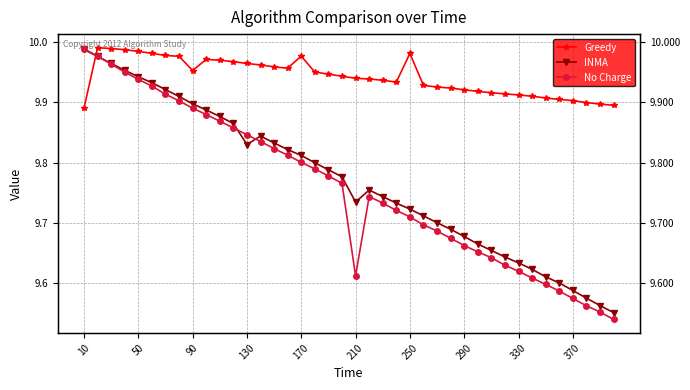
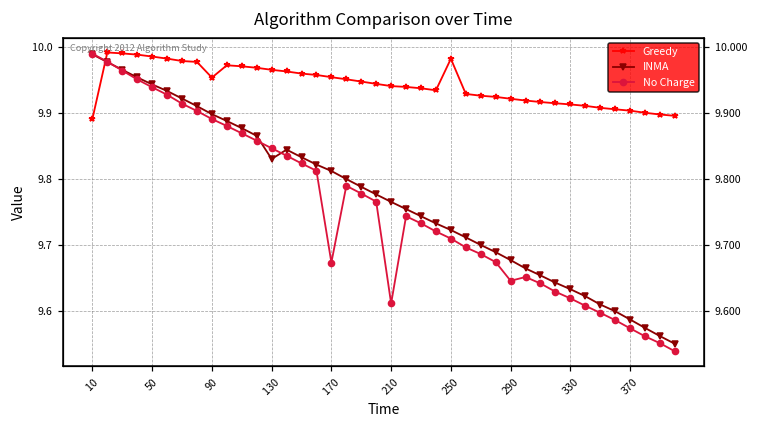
  {
    "Greedy": {
      "10": 9.89,
      "50": 9.99,
      "90": 9.95,
      "130": 9.96,
-     "170": 9.98,
+     "170": 9.95,
      "210": 9.94,
      "250": 9.98,
      "290": 9.92,
      "330": 9.91,
      "370": 9.90
    },
    "INMA": {
      "90": 9.90,
      "130": 9.83,
      "170": 9.81,
-     "210": 9.73,
+     "210": 9.76,
      "250": 9.72,
      "290": 9.68,
      "330": 9.63,
      "370": 9.59
    },
    "No Charge": {
      "90": 9.89,
      "130": 9.85,
-     "170": 9.80,
+     "170": 9.67,
      "210": 9.61,
      "250": 9.71,
-     "290": 9.66,
+     "290": 9.65,
      "330": 9.62,
      "370": 9.57
    }
  }
